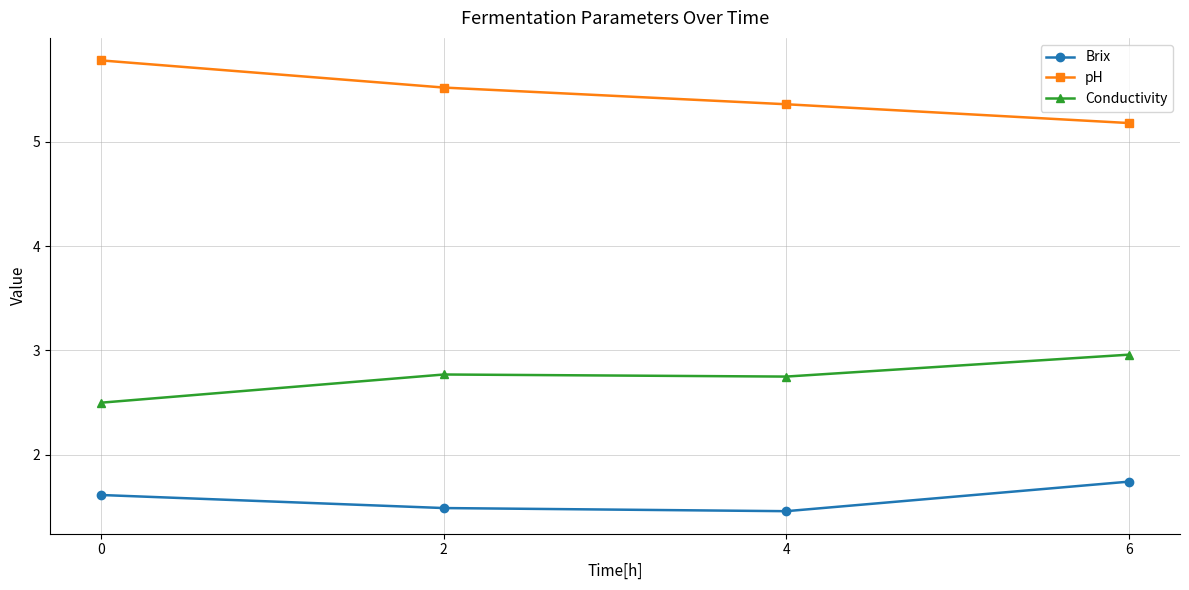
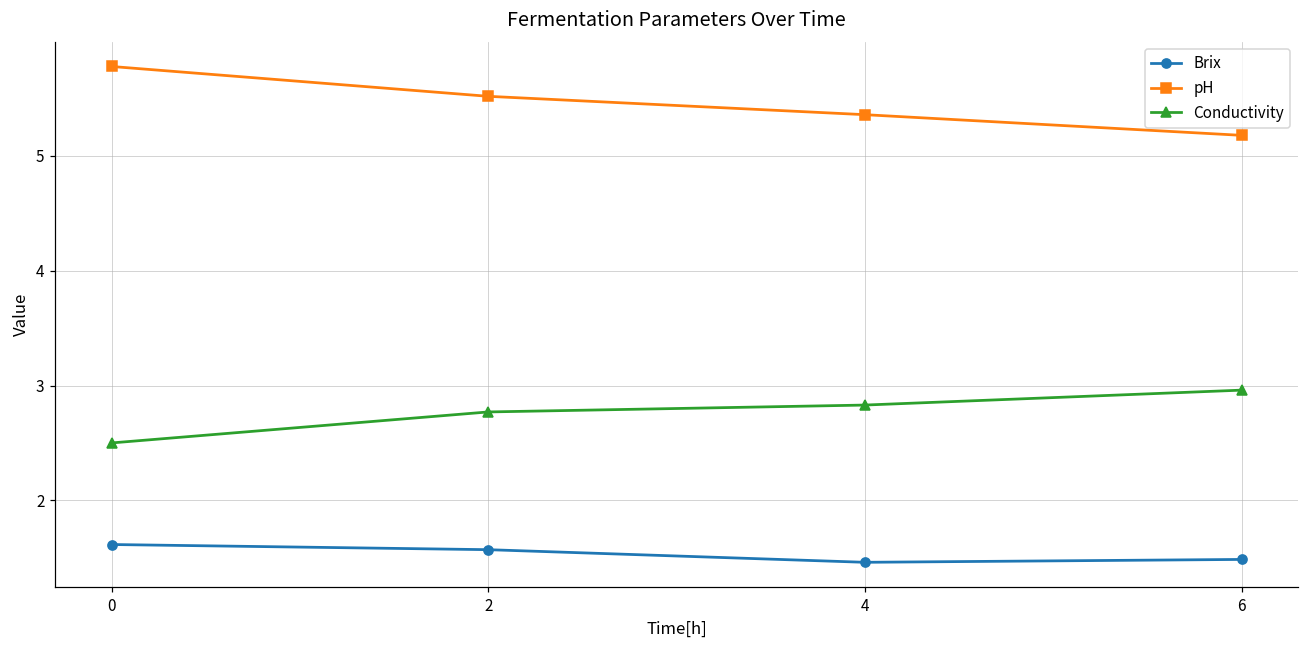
  {
    "Brix": {
      "0": 1.62,
-     "2": 1.49,
+     "2": 1.57,
      "4": 1.46,
-     "6": 1.74
+     "6": 1.49
    },
    "pH": {
      "0": 5.78,
      "2": 5.52,
      "4": 5.36,
      "6": 5.18
    },
    "Conductivity": {
      "0": 2.50,
      "2": 2.77,
-     "4": 2.75,
+     "4": 2.83,
      "6": 2.96
    }
  }
